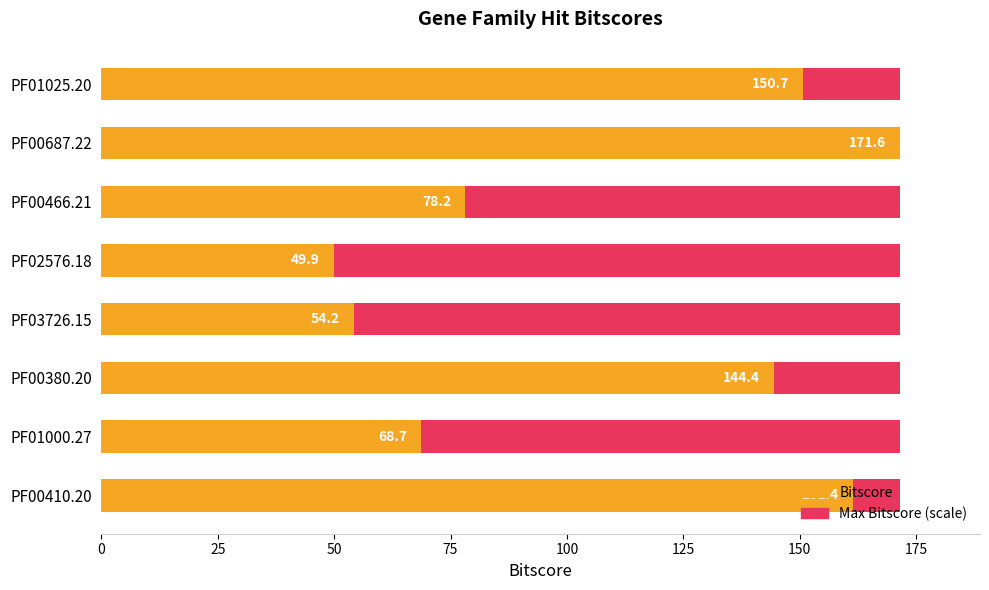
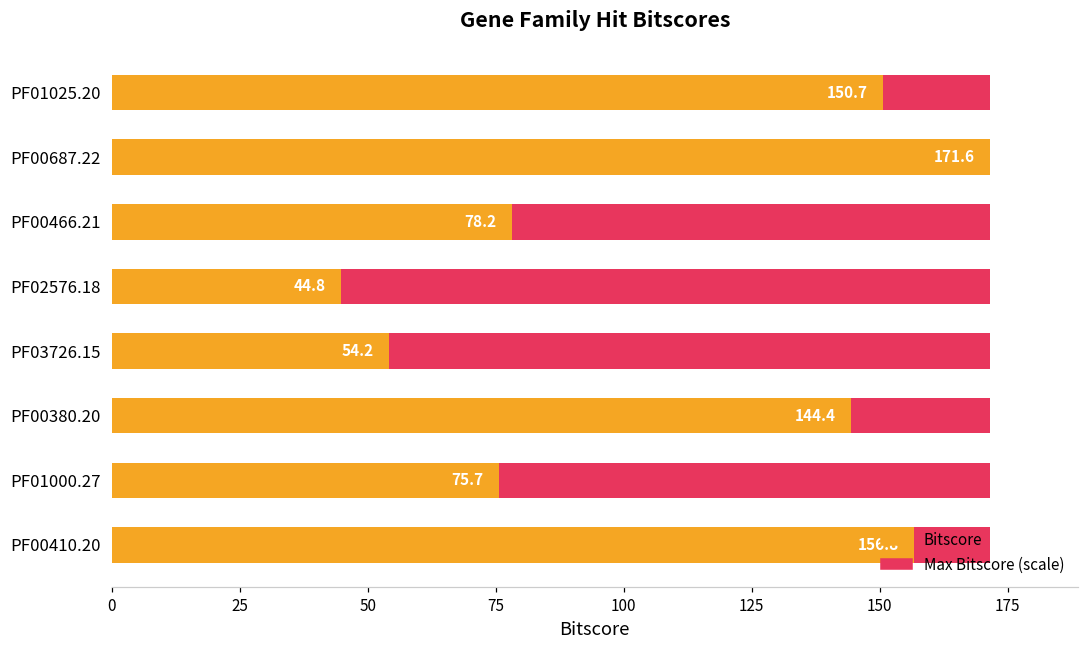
  {
    "Bitscore": {
      "PF00687.22": 171.6,
-     "PF02576.18": 49.9,
-     "PF01000.27": 68.7,
-     "PF00410.20": 161.4
+     "PF02576.18": 44.8,
+     "PF01000.27": 75.7,
+     "PF00410.20": 156.8
    }
  }
